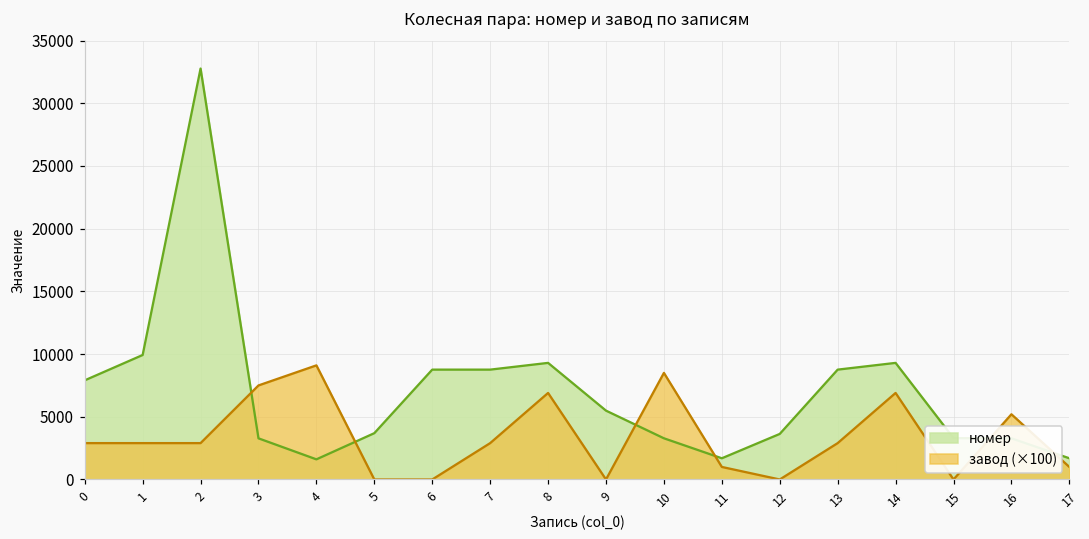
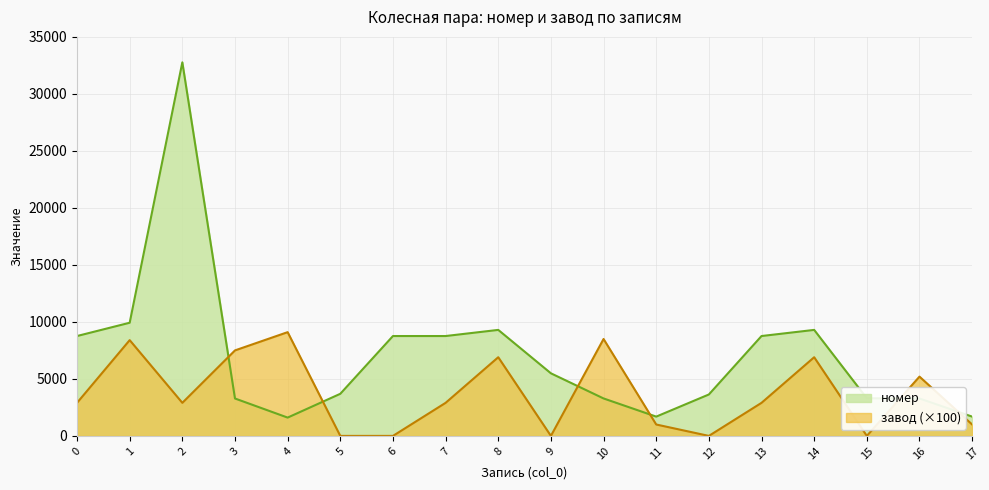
  {
    "номер": {
-     "0": 7900,
+     "0": 8800,
      "1": 9900,
      "2": 32800,
      "3": 3300,
      "4": 1600,
      "5": 3700,
      "6": 8800,
      "7": 8800,
      "8": 9300,
      "9": 5500,
      "10": 3300,
      "11": 1700,
      "12": 3600,
      "13": 8800,
      "14": 9300,
      "17": 1700
    },
    "завод (×100)": {
      "0": 2900,
-     "1": 2900,
+     "1": 8400,
      "2": 2900,
      "3": 7500,
      "4": 9100,
      "5": 0,
      "6": 0,
      "7": 2900,
      "8": 6900,
      "9": 0,
      "10": 8500,
      "11": 1000,
      "12": 0,
      "13": 2900,
      "14": 6900,
      "15": 0,
      "16": 5200,
      "17": 1000
    }
  }
